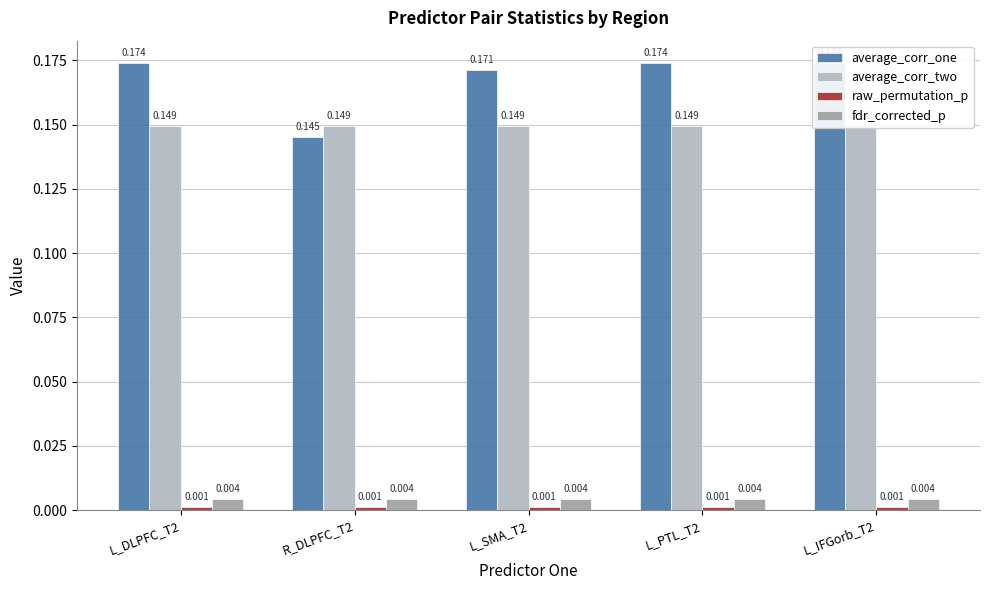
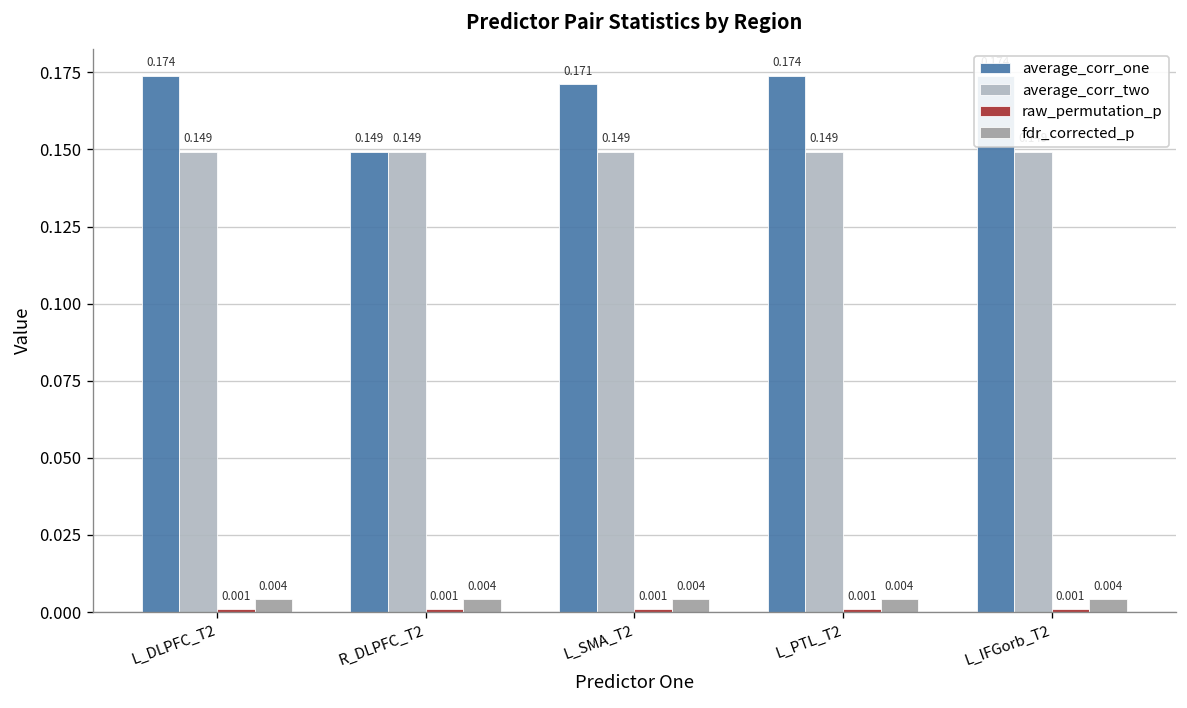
  {
    "average_corr_one": {
      "L_DLPFC_T2": 0.174,
-     "R_DLPFC_T2": 0.145,
+     "R_DLPFC_T2": 0.149,
      "L_SMA_T2": 0.171,
      "L_PTL_T2": 0.174
    },
    "raw_permutation_p": {
      "L_DLPFC_T2": 0.001,
      "R_DLPFC_T2": 0.001,
      "L_SMA_T2": 0.001,
      "L_PTL_T2": 0.001,
      "L_IFGorb_T2": 0.001
    }
  }
